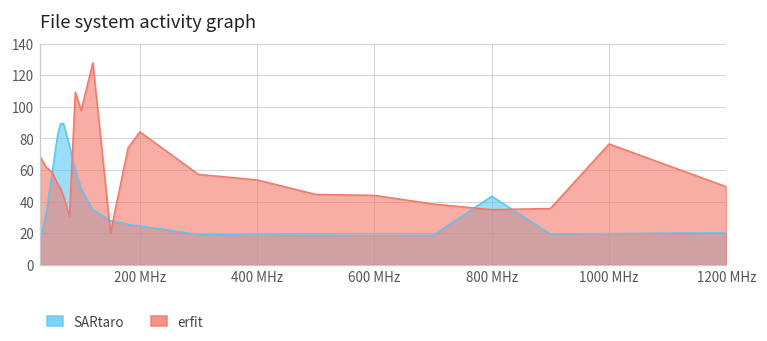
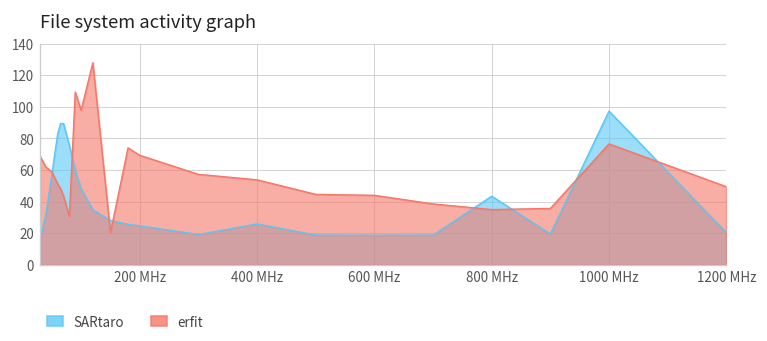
  {
    "SARtaro": {
      "200 MHz": 25,
-     "400 MHz": 19,
+     "400 MHz": 26,
      "600 MHz": 19,
      "800 MHz": 43,
-     "1000 MHz": 20,
+     "1000 MHz": 97,
      "1200 MHz": 20
    },
    "erfit": {
-     "200 MHz": 84,
+     "200 MHz": 69,
      "400 MHz": 54,
      "600 MHz": 44,
      "800 MHz": 35,
      "1000 MHz": 77,
      "1200 MHz": 49
    }
  }
